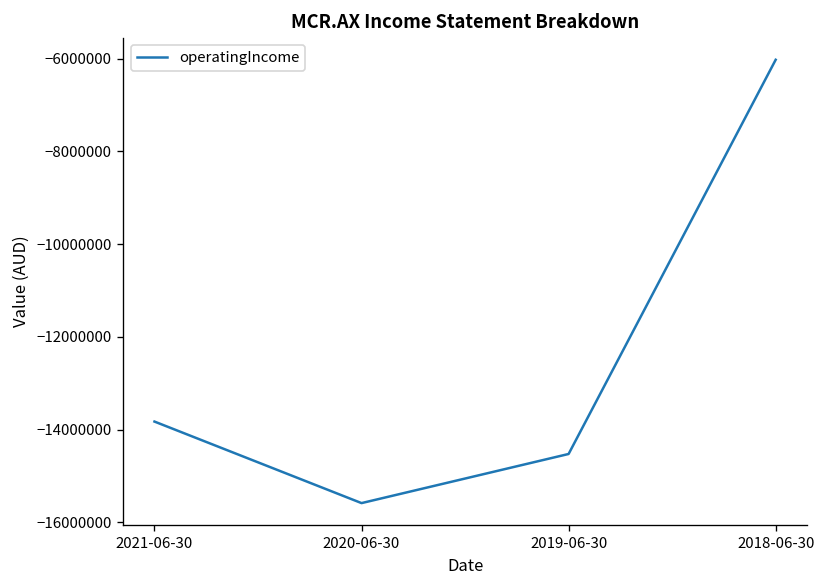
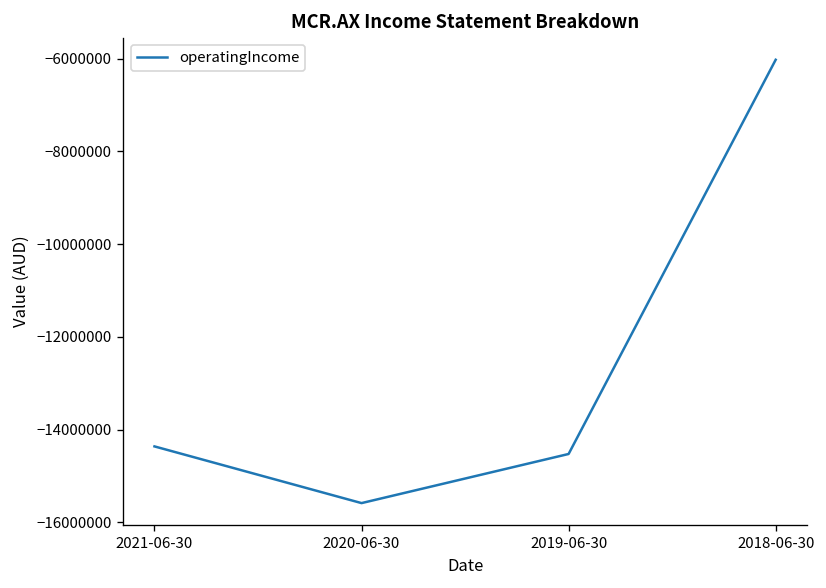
  {
-   "2021-06-30": -13800000,
+   "2021-06-30": -14400000,
    "2020-06-30": -15600000,
    "2019-06-30": -14500000,
    "2018-06-30": -6000000
  }
